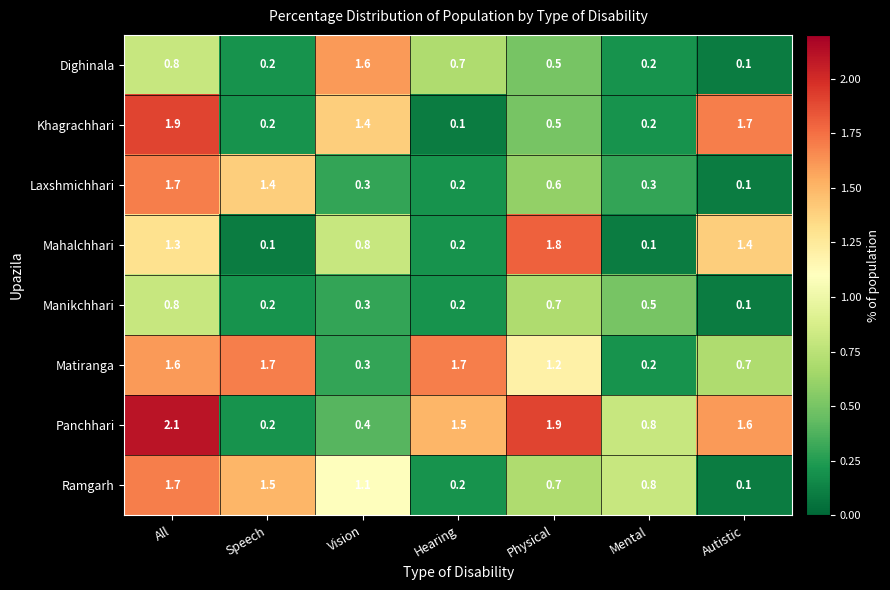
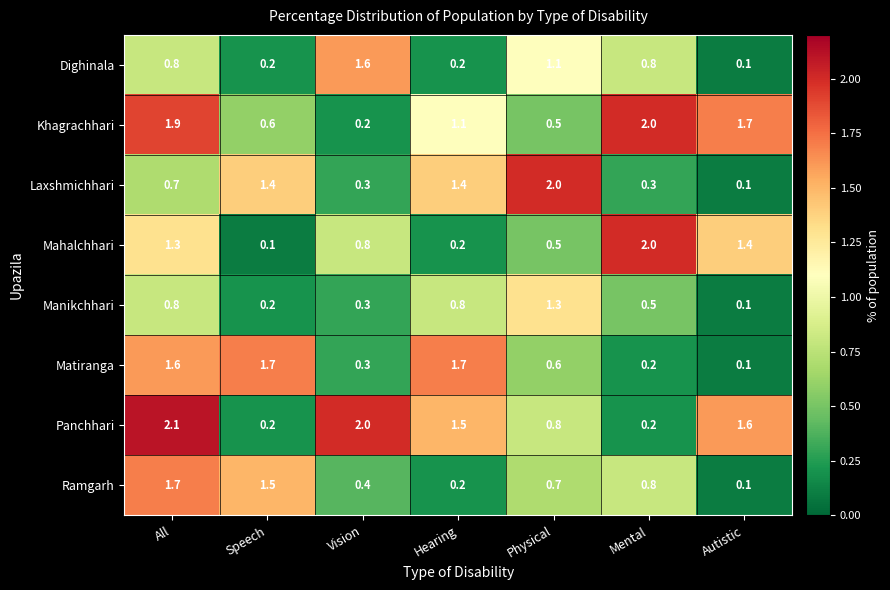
  {
    "Dighinala": {
      "All": 0.8,
      "Speech": 0.2,
      "Vision": 1.6,
-     "Hearing": 0.7,
-     "Physical": 0.5,
-     "Mental": 0.2,
+     "Hearing": 0.2,
+     "Physical": 1.1,
+     "Mental": 0.8,
      "Autistic": 0.1
    },
    "Khagrachhari": {
      "All": 1.9,
-     "Speech": 0.2,
-     "Vision": 1.4,
-     "Hearing": 0.1,
+     "Speech": 0.6,
+     "Vision": 0.2,
+     "Hearing": 1.1,
      "Physical": 0.5,
-     "Mental": 0.2,
+     "Mental": 2.0,
      "Autistic": 1.7
    },
    "Laxshmichhari": {
-     "All": 1.7,
+     "All": 0.7,
      "Speech": 1.4,
      "Vision": 0.3,
-     "Hearing": 0.2,
-     "Physical": 0.6,
+     "Hearing": 1.4,
+     "Physical": 2.0,
      "Mental": 0.3,
      "Autistic": 0.1
    },
    "Mahalchhari": {
      "All": 1.3,
      "Speech": 0.1,
      "Vision": 0.8,
      "Hearing": 0.2,
-     "Physical": 1.8,
-     "Mental": 0.1,
+     "Physical": 0.5,
+     "Mental": 2.0,
      "Autistic": 1.4
    },
    "Manikchhari": {
      "All": 0.8,
      "Speech": 0.2,
      "Vision": 0.3,
-     "Hearing": 0.2,
-     "Physical": 0.7,
+     "Hearing": 0.8,
+     "Physical": 1.3,
      "Mental": 0.5,
      "Autistic": 0.1
    },
    "Matiranga": {
      "All": 1.6,
      "Speech": 1.7,
      "Vision": 0.3,
      "Hearing": 1.7,
-     "Physical": 1.2,
+     "Physical": 0.6,
      "Mental": 0.2,
-     "Autistic": 0.7
+     "Autistic": 0.1
    },
    "Panchhari": {
      "All": 2.1,
      "Speech": 0.2,
-     "Vision": 0.4,
+     "Vision": 2.0,
      "Hearing": 1.5,
-     "Physical": 1.9,
-     "Mental": 0.8,
+     "Physical": 0.8,
+     "Mental": 0.2,
      "Autistic": 1.6
    },
    "Ramgarh": {
      "All": 1.7,
      "Speech": 1.5,
-     "Vision": 1.1,
+     "Vision": 0.4,
      "Hearing": 0.2,
      "Physical": 0.7,
      "Mental": 0.8,
      "Autistic": 0.1
    }
  }
